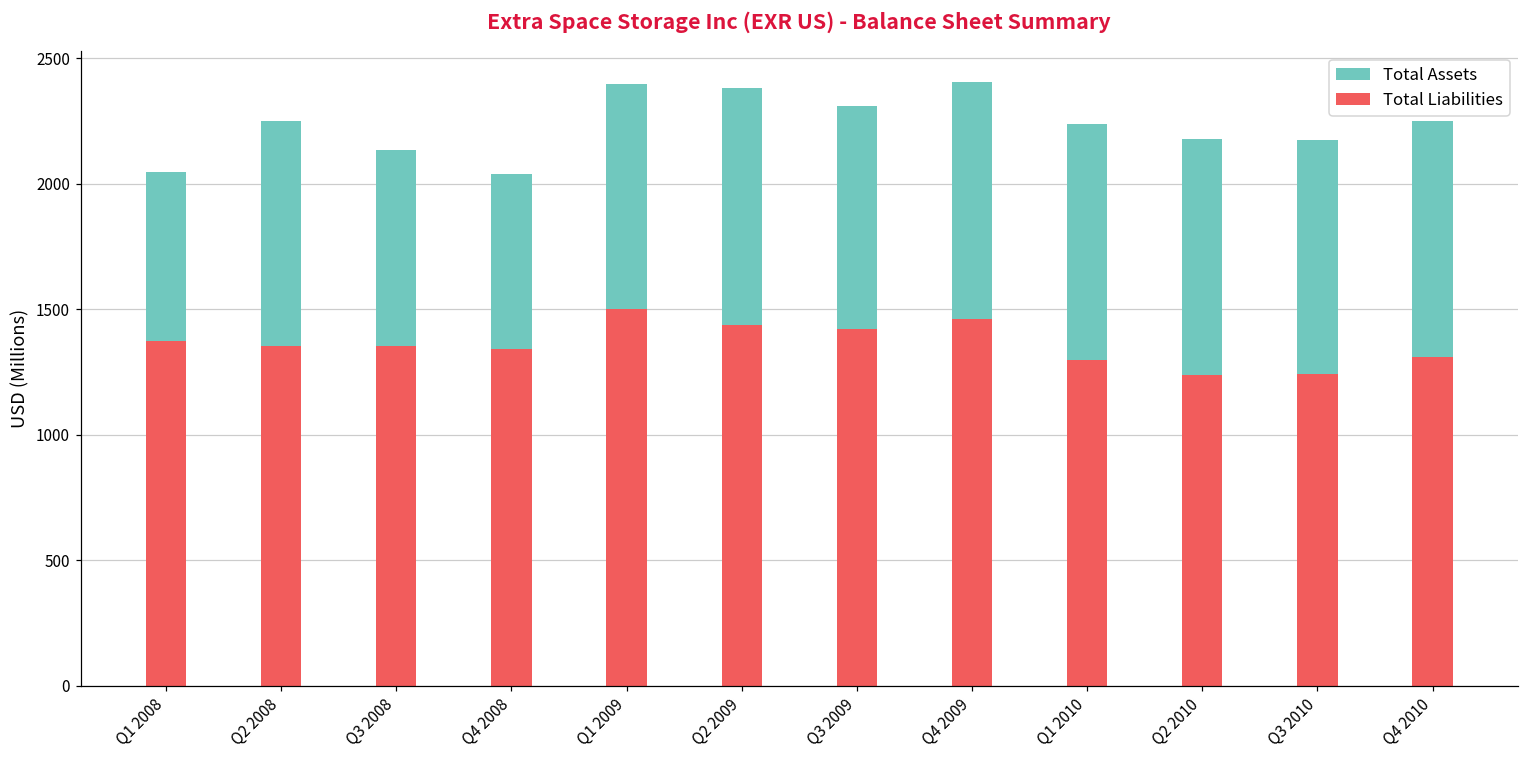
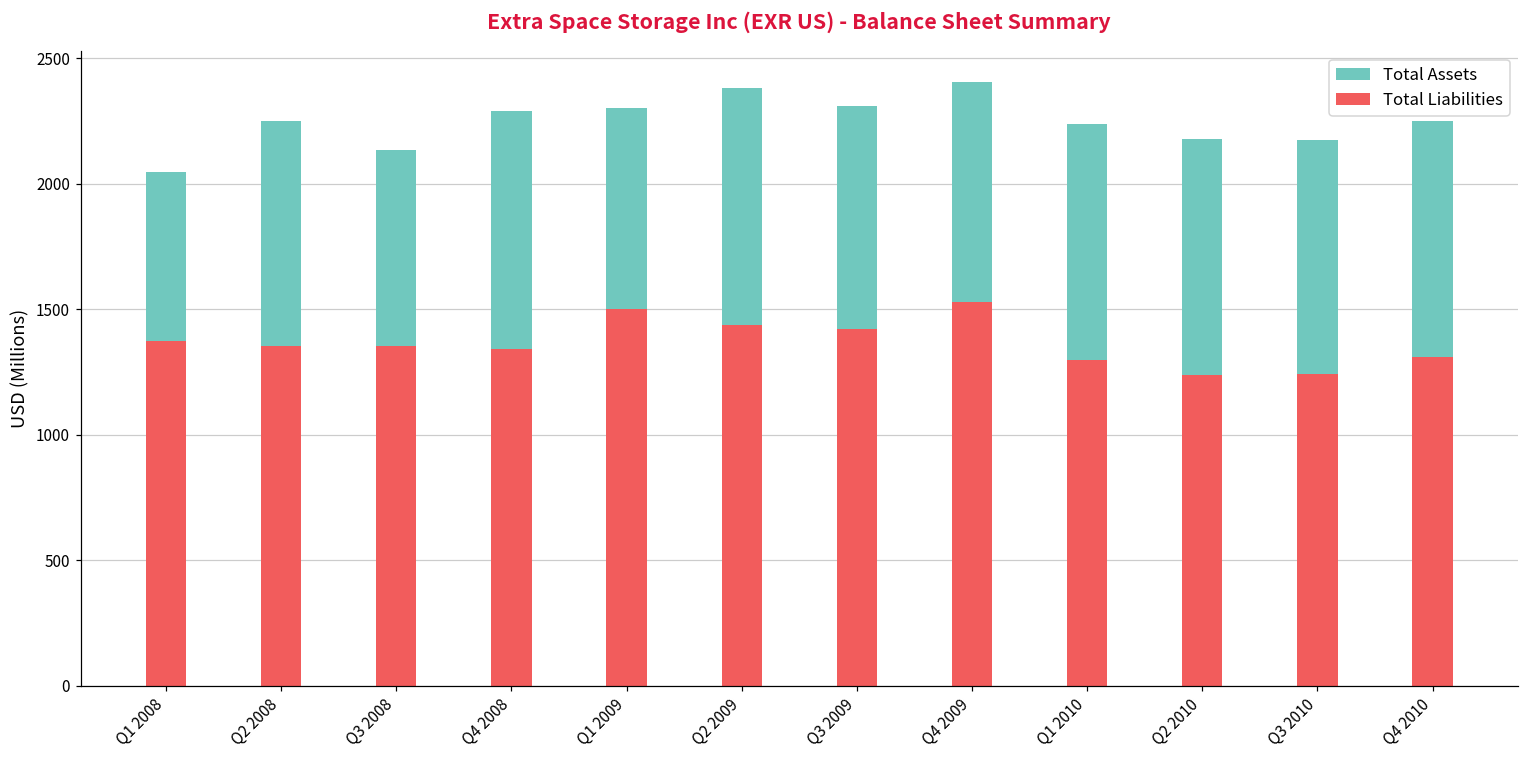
  {
    "Total Assets": {
      "Q1 2008": 2050,
      "Q2 2008": 2250,
      "Q3 2008": 2140,
-     "Q4 2008": 2040,
-     "Q1 2009": 2400,
+     "Q4 2008": 2290,
+     "Q1 2009": 2300,
      "Q2 2009": 2380,
      "Q3 2009": 2310,
      "Q4 2009": 2410,
      "Q1 2010": 2240,
      "Q2 2010": 2180,
      "Q3 2010": 2180,
      "Q4 2010": 2250
    },
    "Total Liabilities": {
-     "Q4 2009": 1460
+     "Q4 2009": 1530
    }
  }
